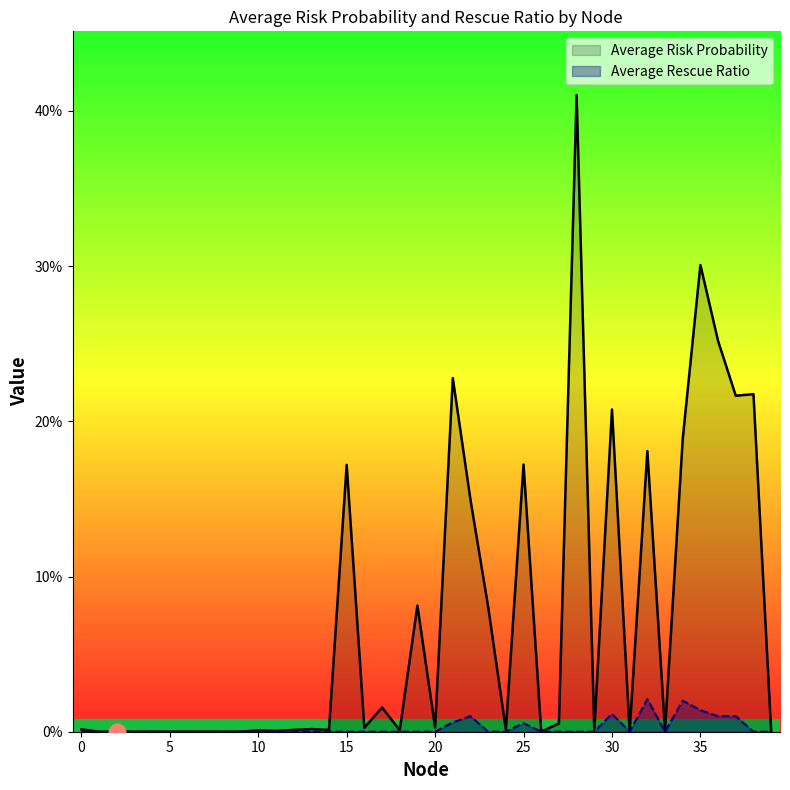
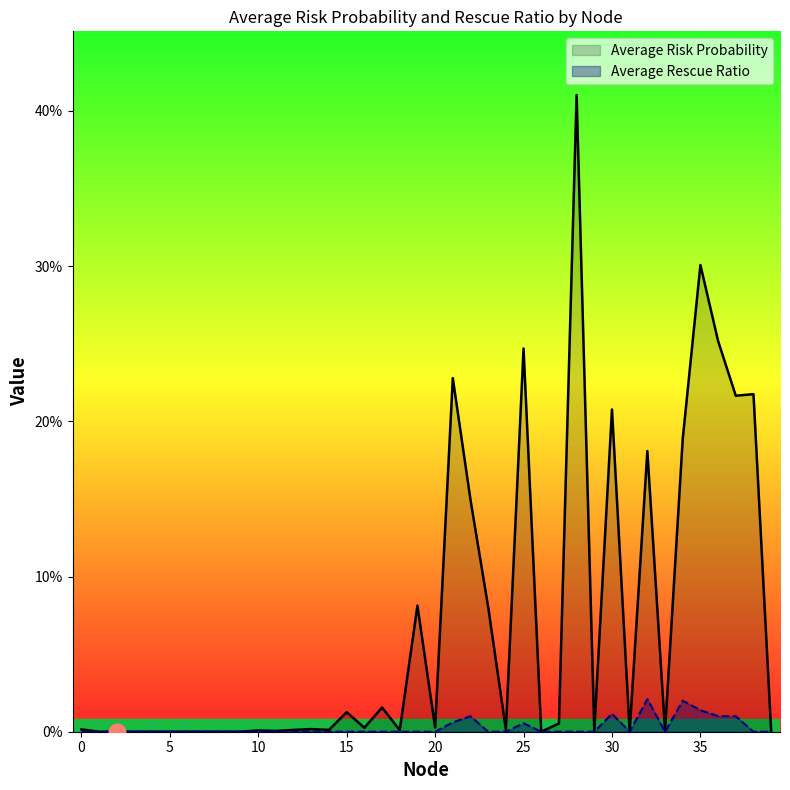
  {
    "Average Risk Probability": {
-     "15": "17.2%",
-     "25": "17.2%",
+     "15": "1.3%",
+     "25": "24.7%",
      "30": "20.8%",
      "35": "30.1%"
    },
    "Average Rescue Ratio": {
      "30": "1.2%",
      "35": "1.4%"
    }
  }
